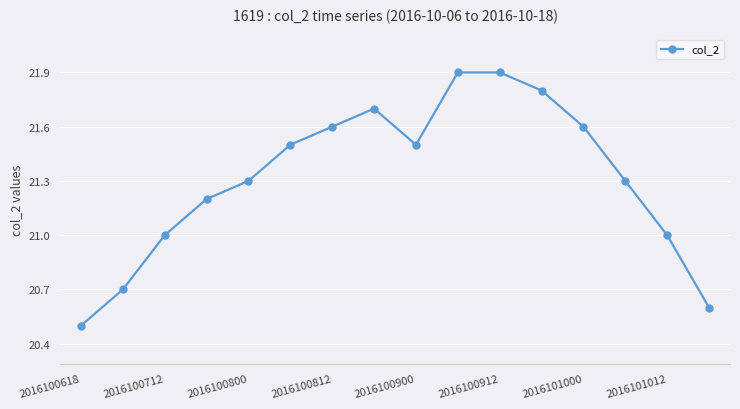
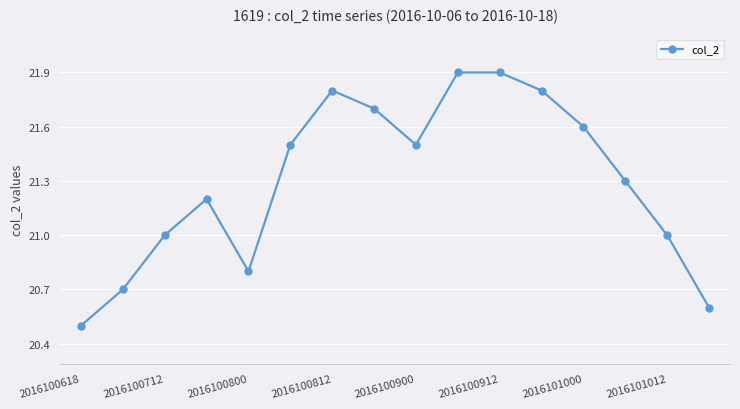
  {
    "2016100618": 20.5,
    "2016100712": 21.0,
-   "2016100800": 21.3,
-   "2016100812": 21.6,
+   "2016100800": 20.8,
+   "2016100812": 21.8,
    "2016100900": 21.5,
    "2016100912": 21.9,
    "2016101000": 21.6,
    "2016101012": 21.0
  }
